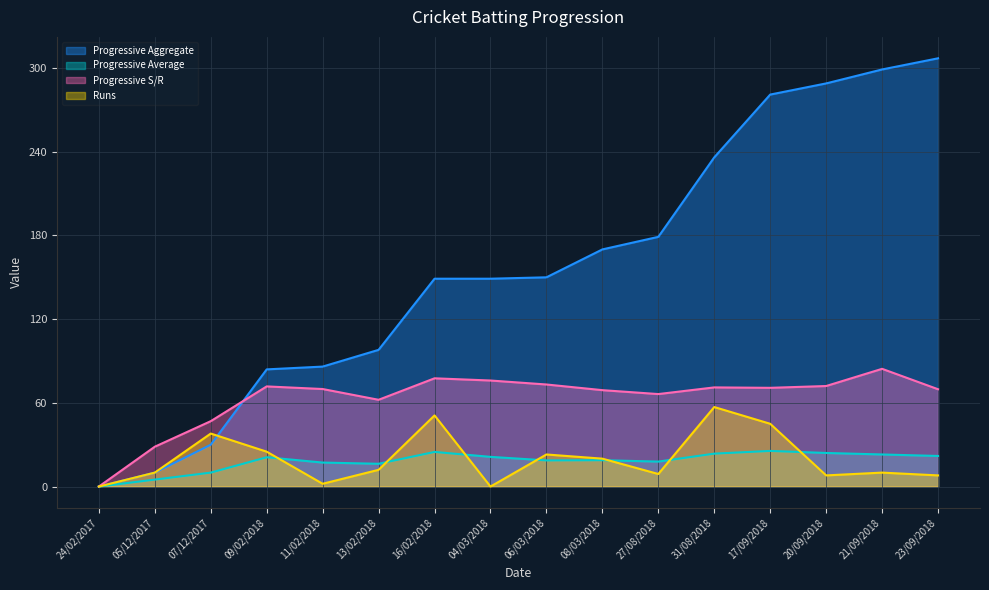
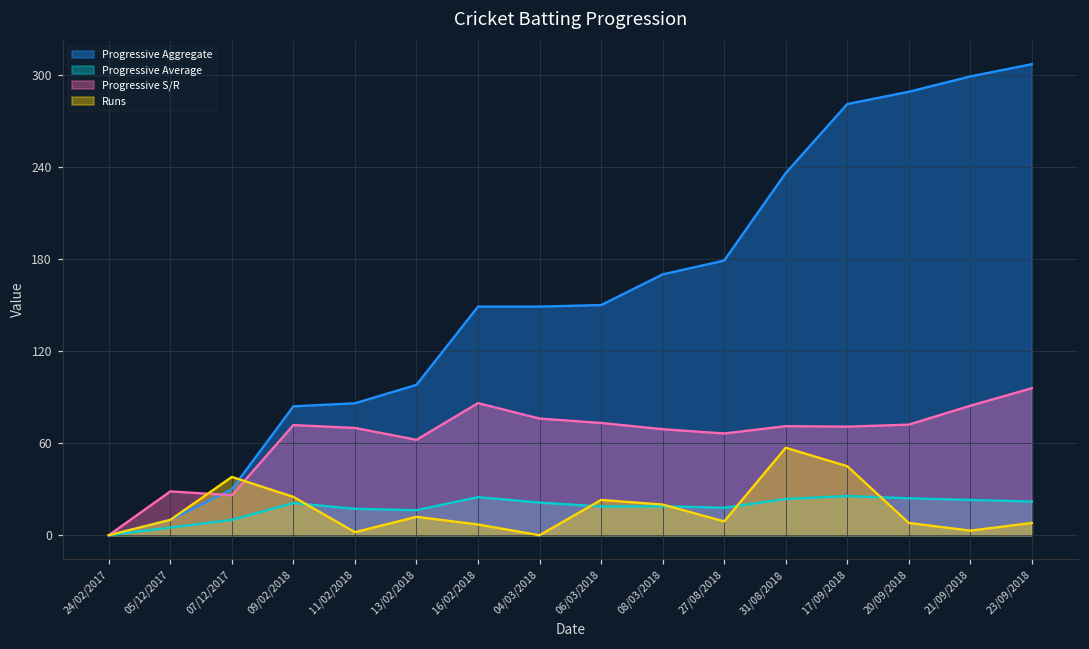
  {
    "Progressive S/R": {
      "05/12/2017": 29,
-     "07/12/2017": 47,
+     "07/12/2017": 26,
      "09/02/2018": 72,
      "11/02/2018": 70,
      "13/02/2018": 62,
-     "16/02/2018": 78,
+     "16/02/2018": 86,
      "04/03/2018": 76,
      "06/03/2018": 73,
      "08/03/2018": 69,
      "27/08/2018": 66,
      "31/08/2018": 71,
      "17/09/2018": 71,
      "20/09/2018": 72,
      "21/09/2018": 84,
-     "23/09/2018": 70
+     "23/09/2018": 96
    },
    "Runs": {
      "07/12/2017": 38,
      "09/02/2018": 25,
      "11/02/2018": 2,
      "13/02/2018": 12,
-     "16/02/2018": 51,
+     "16/02/2018": 7,
      "04/03/2018": 0,
      "06/03/2018": 23,
      "27/08/2018": 9,
      "31/08/2018": 57,
      "17/09/2018": 45,
      "20/09/2018": 8,
-     "21/09/2018": 10,
+     "21/09/2018": 3,
      "23/09/2018": 8
    }
  }
